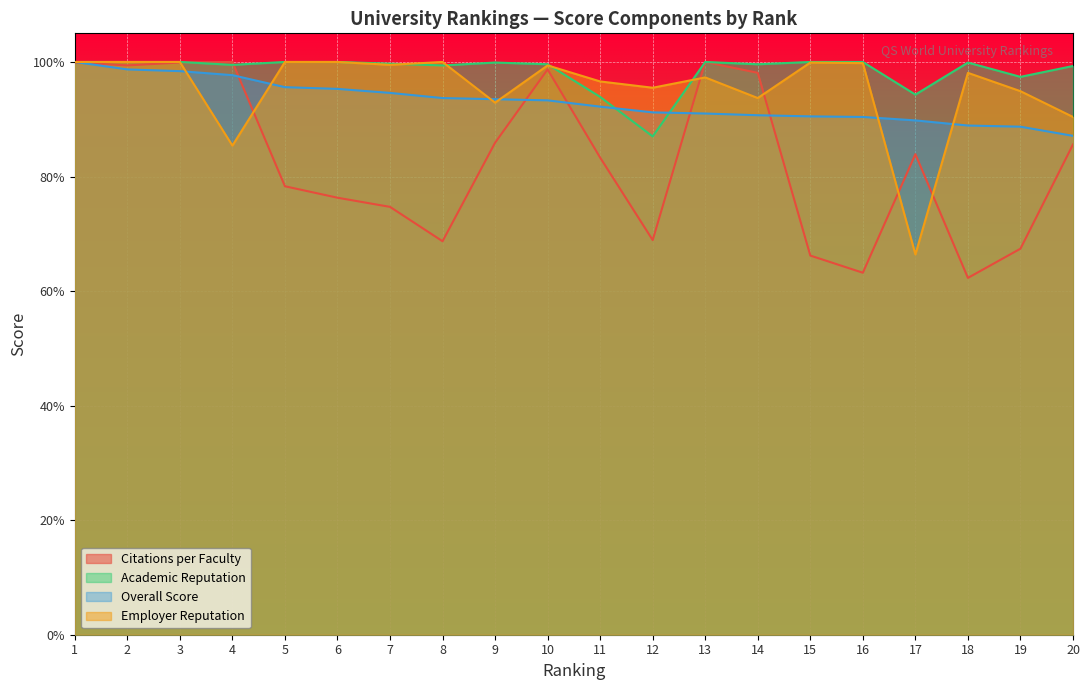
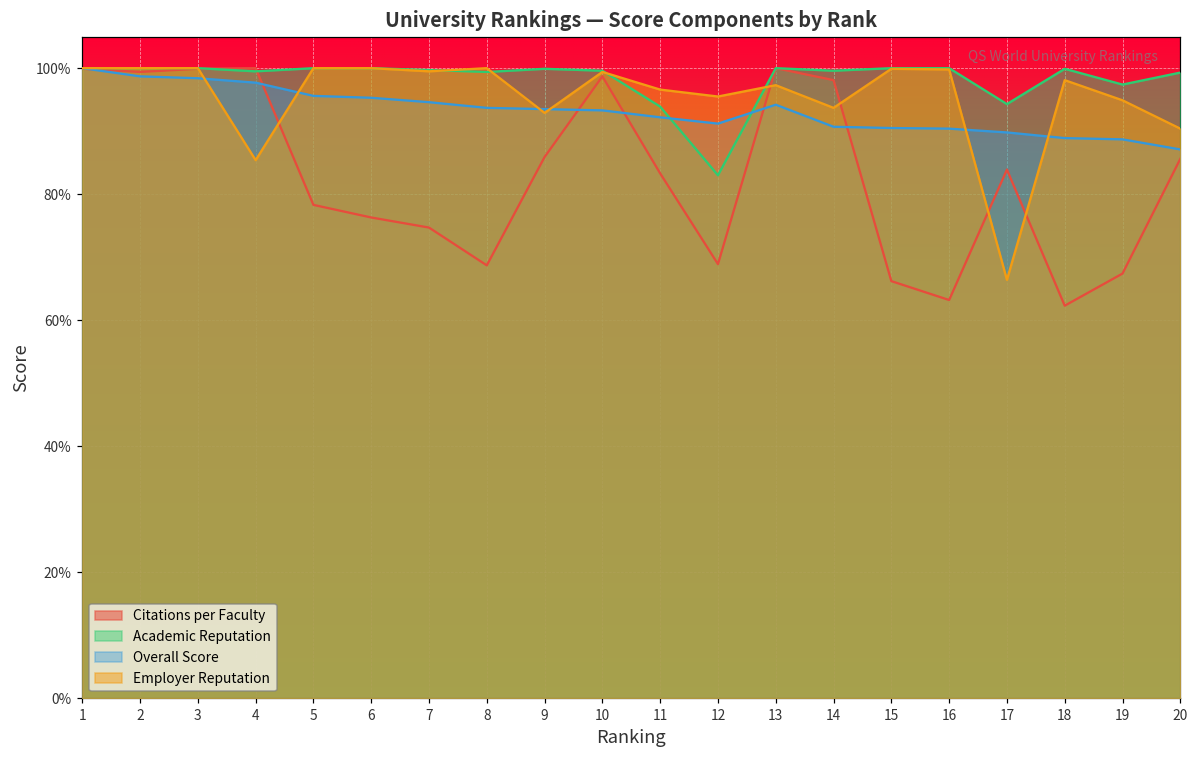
  {
    "Citations per Faculty": {
      "2": "99%",
      "4": "100%",
      "5": "78%",
      "6": "76%",
      "7": "75%",
      "8": "69%",
      "9": "86%",
      "10": "99%",
      "11": "83%",
      "12": "69%",
      "14": "98%",
      "15": "66%",
      "16": "63%",
      "17": "84%",
      "18": "62%",
      "19": "67%",
      "20": "86%"
    },
    "Academic Reputation": {
      "4": "100%",
      "8": "99%",
      "9": "100%",
      "11": "94%",
-     "12": "87%",
+     "12": "83%",
      "14": "100%",
      "17": "94%",
      "18": "100%",
      "19": "97%",
      "20": "99%"
    },
    "Overall Score": {
      "2": "99%",
      "3": "98%",
      "4": "98%",
      "5": "96%",
      "6": "95%",
      "7": "95%",
      "8": "94%",
      "9": "94%",
      "10": "93%",
      "11": "92%",
      "12": "91%",
-     "13": "91%",
+     "13": "94%",
      "14": "91%",
      "15": "91%",
      "16": "90%",
      "17": "90%",
      "18": "89%",
      "19": "89%",
      "20": "87%"
    },
    "Employer Reputation": {
      "4": "85%",
      "8": "100%",
      "9": "93%",
      "11": "97%",
      "12": "96%",
      "13": "97%",
      "14": "94%",
      "17": "66%",
      "18": "98%",
      "19": "95%",
      "20": "90%"
    }
  }
